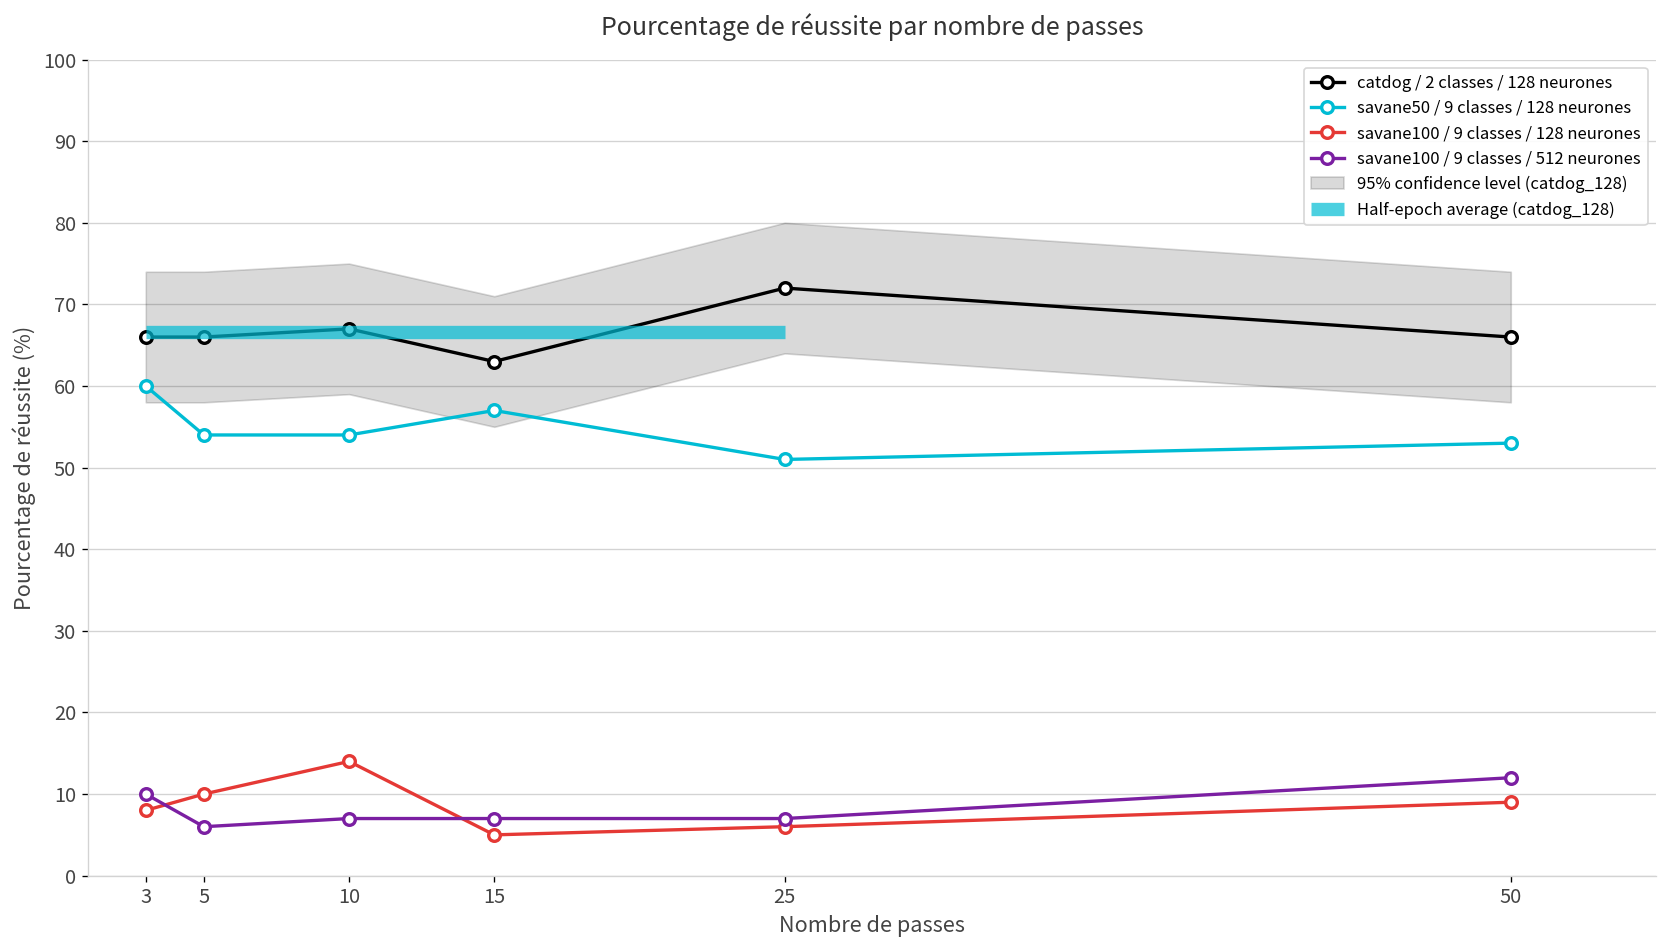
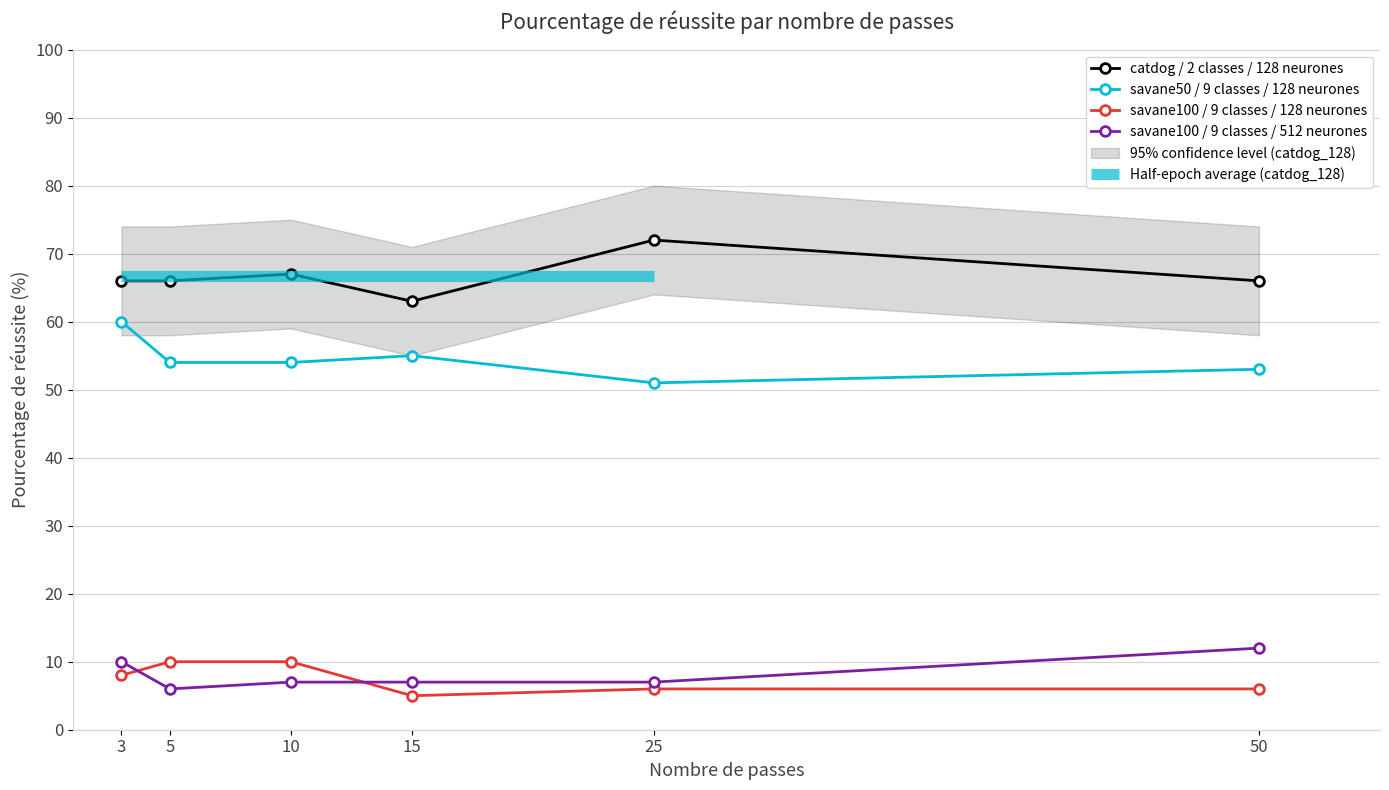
  {
    "savane50 / 9 classes / 128 neurones": {
      "3": 60,
      "5": 54,
      "10": 54,
-     "15": 57,
+     "15": 55,
      "25": 51,
      "50": 53
    },
    "savane100 / 9 classes / 128 neurones": {
      "3": 8,
      "5": 10,
-     "10": 14,
+     "10": 10,
      "15": 5,
      "25": 6,
-     "50": 9
+     "50": 6
    },
    "savane100 / 9 classes / 512 neurones": {
      "3": 10,
      "5": 6,
      "10": 7,
      "15": 7,
      "25": 7,
      "50": 12
    }
  }
